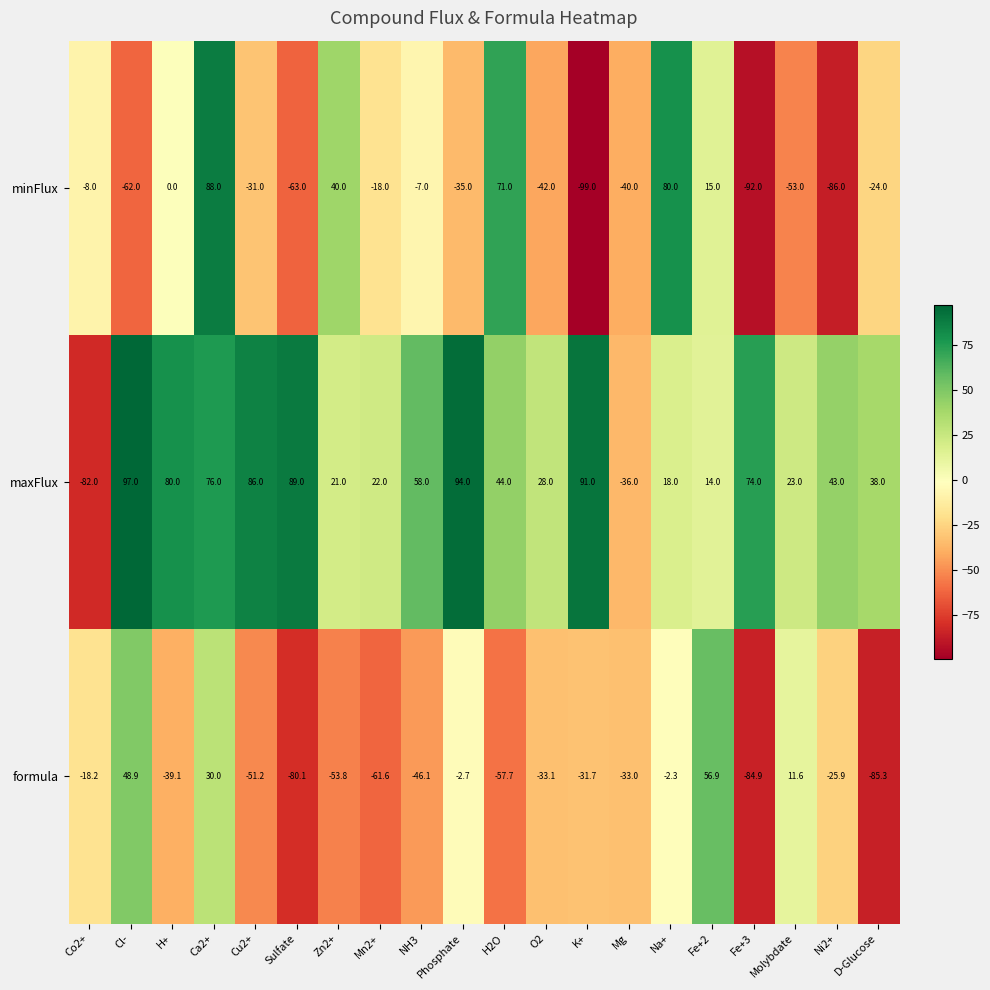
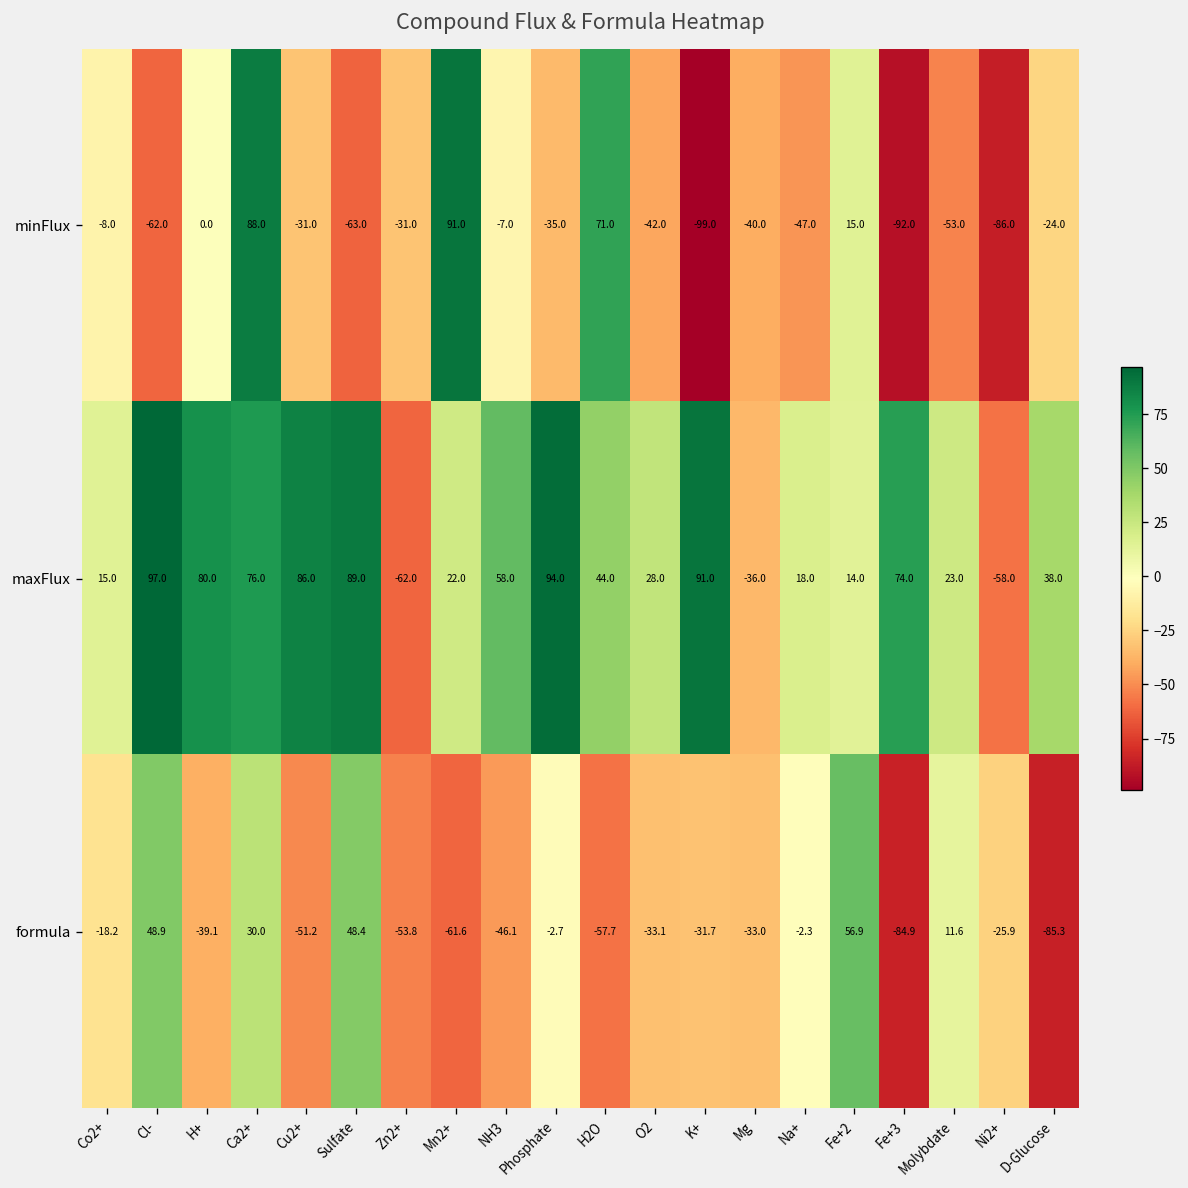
  {
    "minFlux": {
      "Co2+": -8.0,
      "Cl-": -62.0,
      "H+": 0.0,
      "Ca2+": 88.0,
      "Cu2+": -31.0,
      "Sulfate": -63.0,
-     "Zn2+": 40.0,
-     "Mn2+": -18.0,
+     "Zn2+": -31.0,
+     "Mn2+": 91.0,
      "NH3": -7.0,
      "Phosphate": -35.0,
      "H2O": 71.0,
      "O2": -42.0,
      "K+": -99.0,
      "Mg": -40.0,
-     "Na+": 80.0,
+     "Na+": -47.0,
      "Fe+2": 15.0,
      "Fe+3": -92.0,
      "Molybdate": -53.0,
      "Ni2+": -86.0,
      "D-Glucose": -24.0
    },
    "maxFlux": {
-     "Co2+": -82.0,
+     "Co2+": 15.0,
      "Cl-": 97.0,
      "H+": 80.0,
      "Ca2+": 76.0,
      "Cu2+": 86.0,
      "Sulfate": 89.0,
-     "Zn2+": 21.0,
+     "Zn2+": -62.0,
      "Mn2+": 22.0,
      "NH3": 58.0,
      "Phosphate": 94.0,
      "H2O": 44.0,
      "O2": 28.0,
      "K+": 91.0,
      "Mg": -36.0,
      "Na+": 18.0,
      "Fe+2": 14.0,
      "Fe+3": 74.0,
      "Molybdate": 23.0,
-     "Ni2+": 43.0,
+     "Ni2+": -58.0,
      "D-Glucose": 38.0
    },
    "formula": {
      "Co2+": -18.2,
      "Cl-": 48.9,
      "H+": -39.1,
      "Ca2+": 30.0,
      "Cu2+": -51.2,
-     "Sulfate": -80.1,
+     "Sulfate": 48.4,
      "Zn2+": -53.8,
      "Mn2+": -61.6,
      "NH3": -46.1,
      "Phosphate": -2.7,
      "H2O": -57.7,
      "O2": -33.1,
      "K+": -31.7,
      "Mg": -33.0,
      "Na+": -2.3,
      "Fe+2": 56.9,
      "Fe+3": -84.9,
      "Molybdate": 11.6,
      "Ni2+": -25.9,
      "D-Glucose": -85.3
    }
  }
